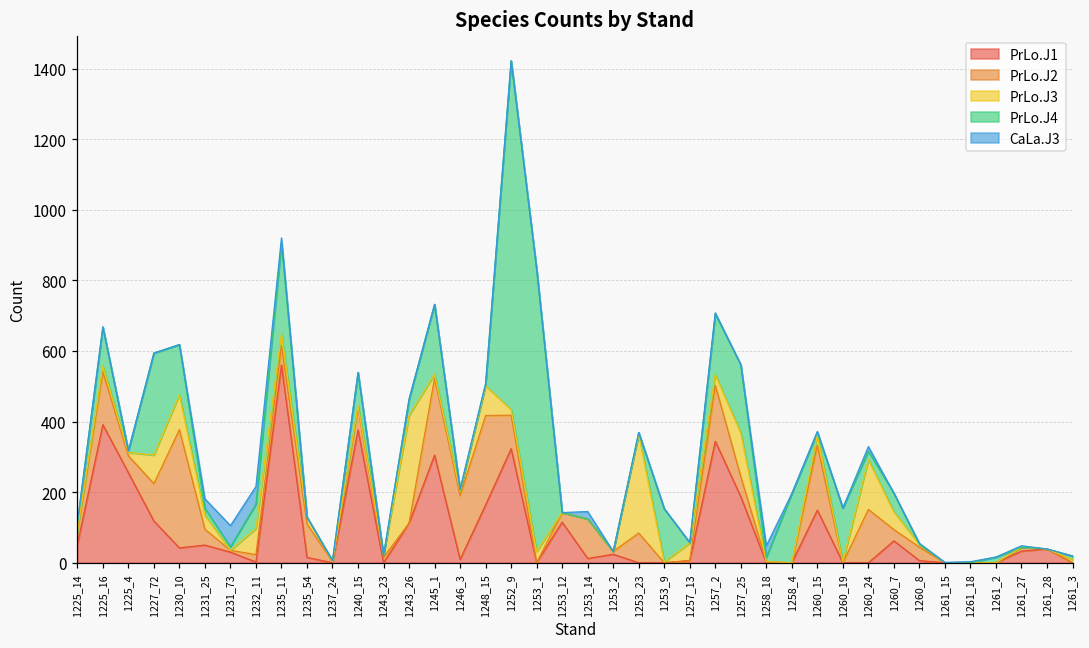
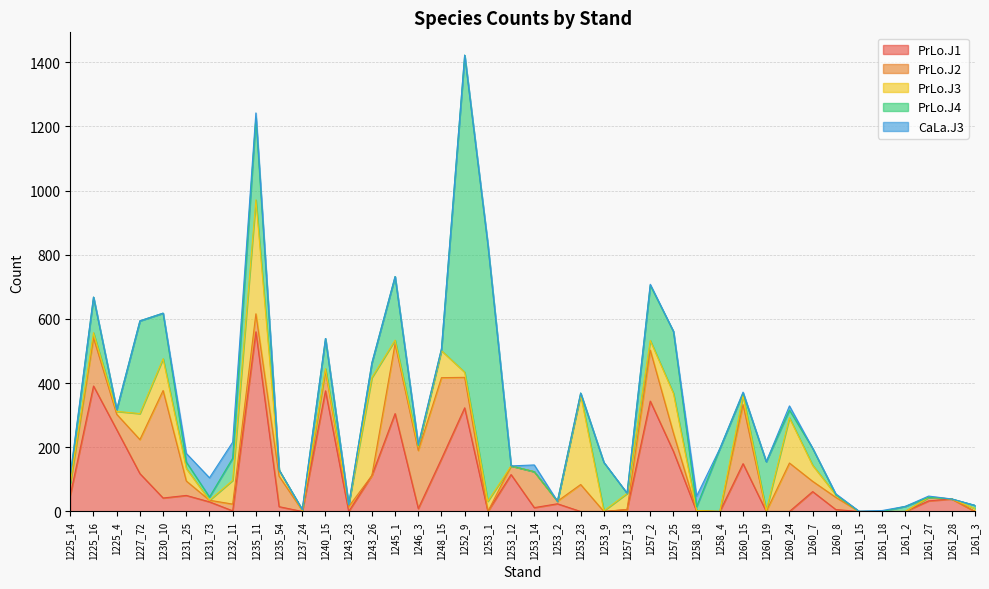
  {
    "PrLo.J3": {
      "1225_16": 20,
      "1227_72": 80,
      "1230_10": 100,
      "1231_25": 40,
      "1232_11": 70,
-     "1235_11": 30,
+     "1235_11": 360,
      "1243_26": 310,
      "1245_1": 10,
      "1252_9": 20,
      "1253_1": 30,
      "1257_2": 30,
      "1257_25": 120,
      "1260_24": 140,
      "1260_7": 50,
      "1261_3": 10
    },
    "PrLo.J4": {
      "1231_25": 20,
      "1231_73": 10,
      "1232_11": 70,
      "1235_11": 260,
      "1258_18": 10,
      "1260_24": 20
    },
    "CaLa.J3": {
      "1231_25": 30,
      "1231_73": 60,
      "1232_11": 50,
      "1235_11": 20,
      "1253_14": 20,
      "1258_18": 30,
      "1260_24": 10
    }
  }
